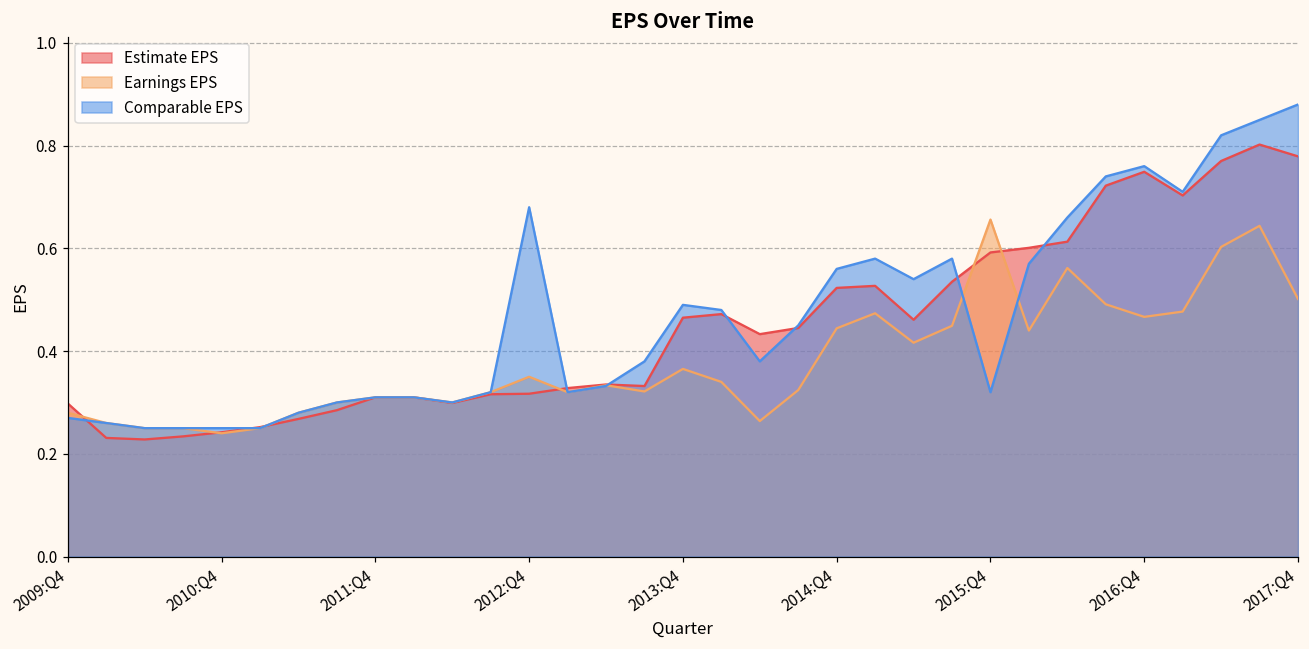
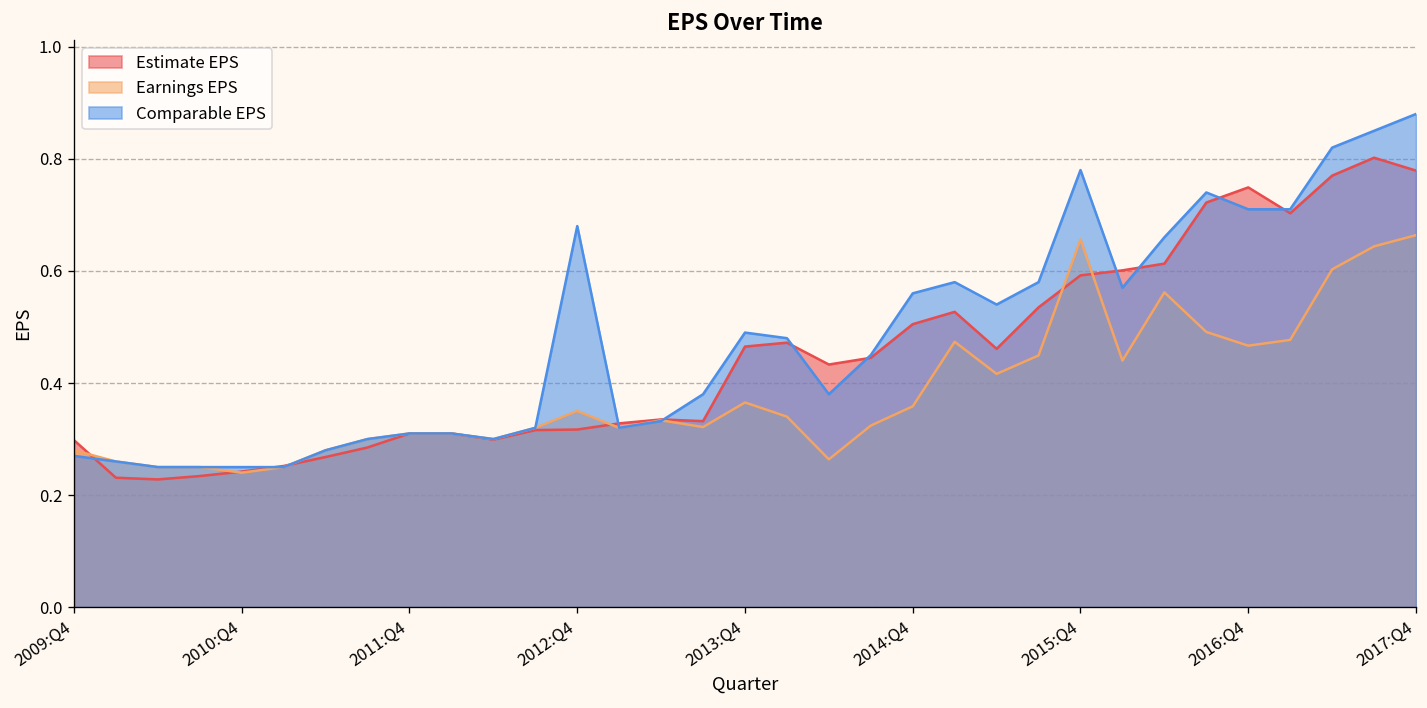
  {
    "Estimate EPS": {
      "2009:Q4": 0.30,
      "2012:Q4": 0.32,
      "2013:Q4": 0.47,
-     "2014:Q4": 0.52,
+     "2014:Q4": 0.51,
      "2015:Q4": 0.59,
      "2016:Q4": 0.75,
      "2017:Q4": 0.78
    },
    "Earnings EPS": {
      "2009:Q4": 0.28,
      "2012:Q4": 0.35,
      "2013:Q4": 0.37,
-     "2014:Q4": 0.44,
+     "2014:Q4": 0.36,
      "2015:Q4": 0.66,
      "2016:Q4": 0.47,
-     "2017:Q4": 0.50
+     "2017:Q4": 0.66
    },
    "Comparable EPS": {
      "2009:Q4": 0.27,
      "2010:Q4": 0.25,
      "2012:Q4": 0.68,
      "2013:Q4": 0.49,
      "2014:Q4": 0.56,
-     "2015:Q4": 0.32,
-     "2016:Q4": 0.76,
+     "2015:Q4": 0.78,
+     "2016:Q4": 0.71,
      "2017:Q4": 0.88
    }
  }
